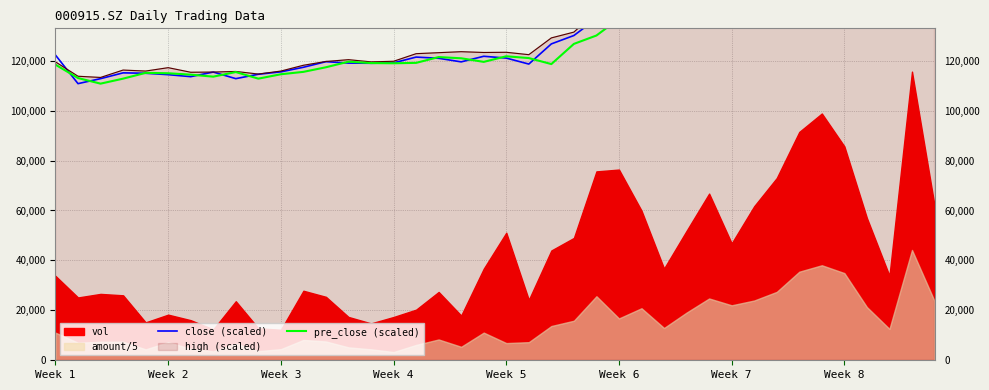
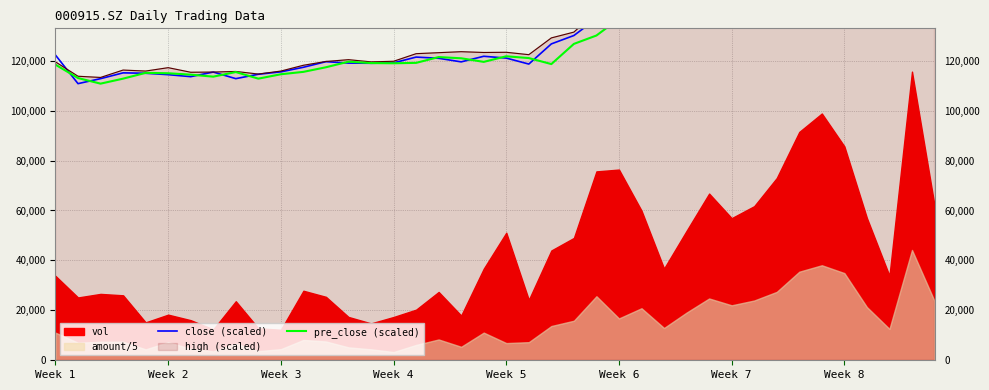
  {
    "close (scaled)": {
      "Week 1": "122,000"
    },
    "vol": {
      "Week 1": "34,000",
      "Week 2": "18,000",
      "Week 4": "17,000",
      "Week 5": "51,000",
      "Week 6": "76,000",
-     "Week 7": "47,000",
+     "Week 7": "57,000",
      "Week 8": "86,000"
    },
    "pre_close (scaled)": {
      "Week 1": "118,000"
    }
  }
